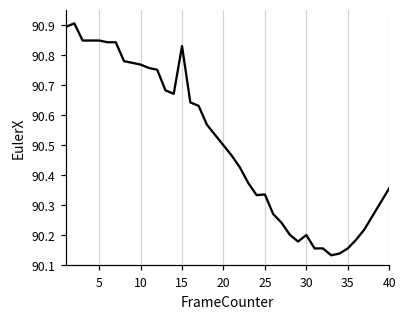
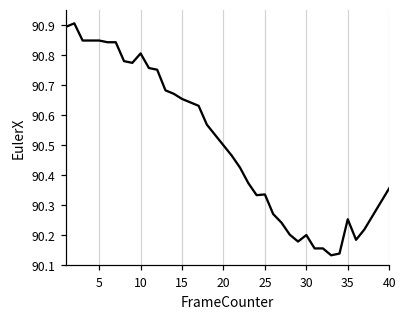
  {
    "5": 90.85,
-   "10": 90.77,
-   "15": 90.83,
+   "10": 90.81,
+   "15": 90.65,
    "20": 90.50,
    "25": 90.33,
    "30": 90.20,
-   "35": 90.15,
+   "35": 90.25,
    "40": 90.36
  }
